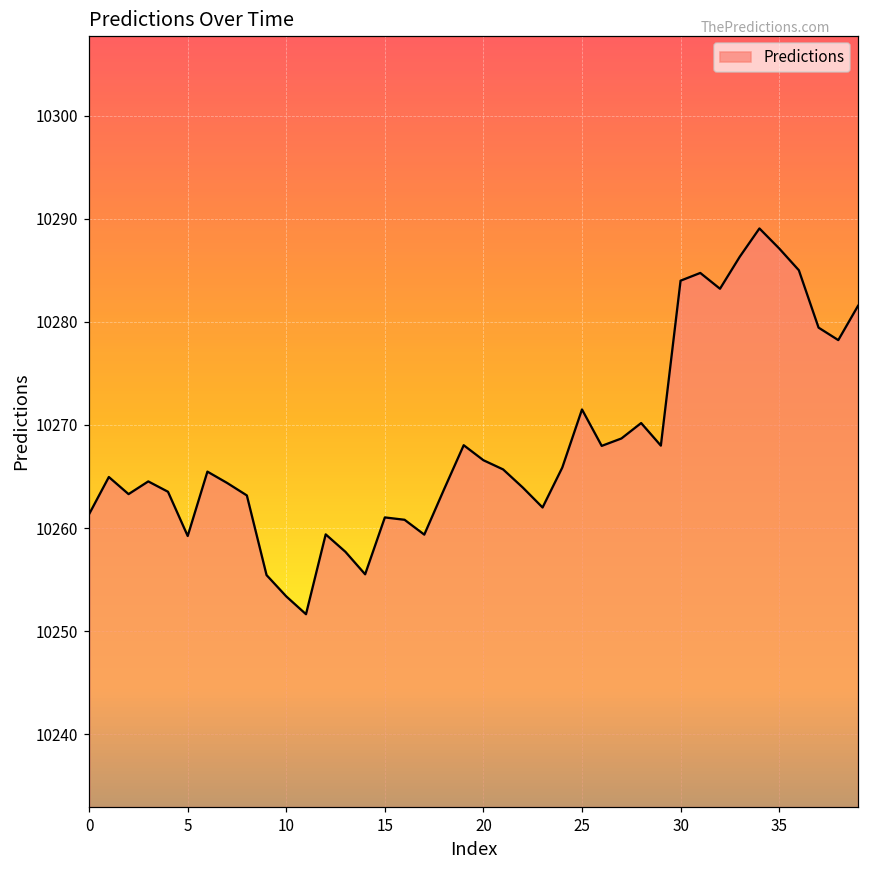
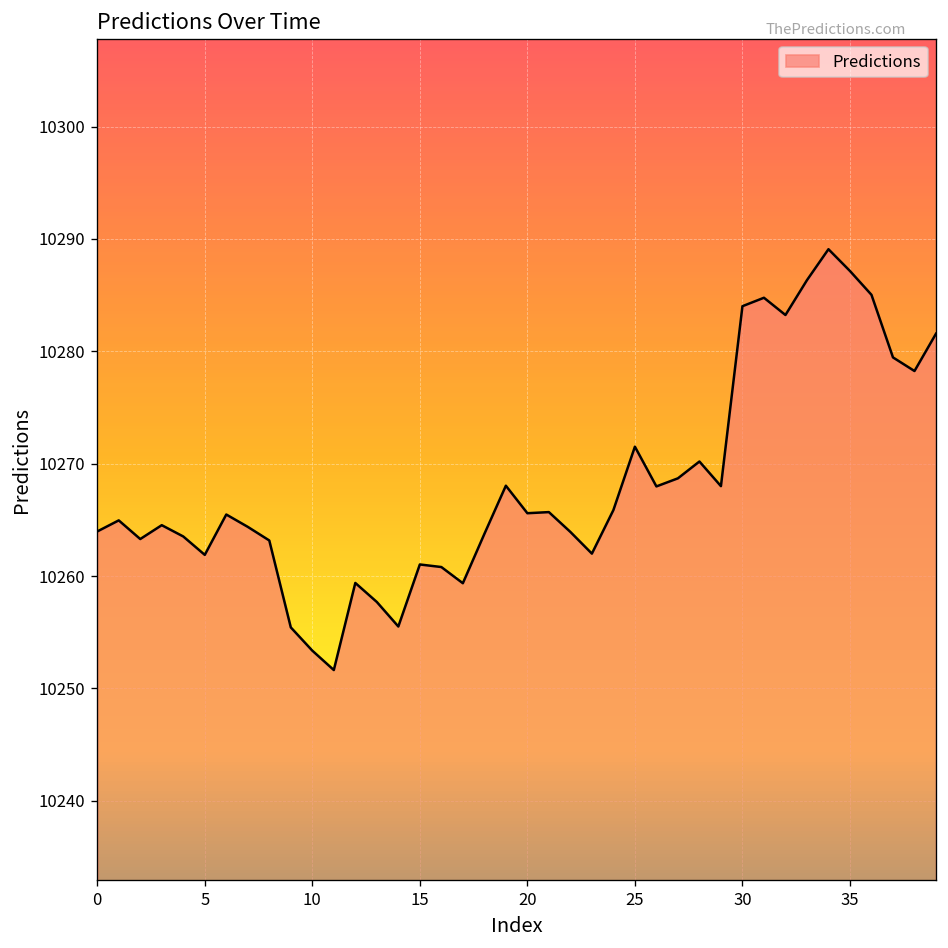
  {
-   "0": 10261,
-   "5": 10259,
+   "0": 10264,
+   "5": 10262,
    "10": 10253,
    "15": 10261,
-   "20": 10267,
+   "20": 10266,
    "25": 10272,
    "30": 10284,
    "35": 10287
  }
